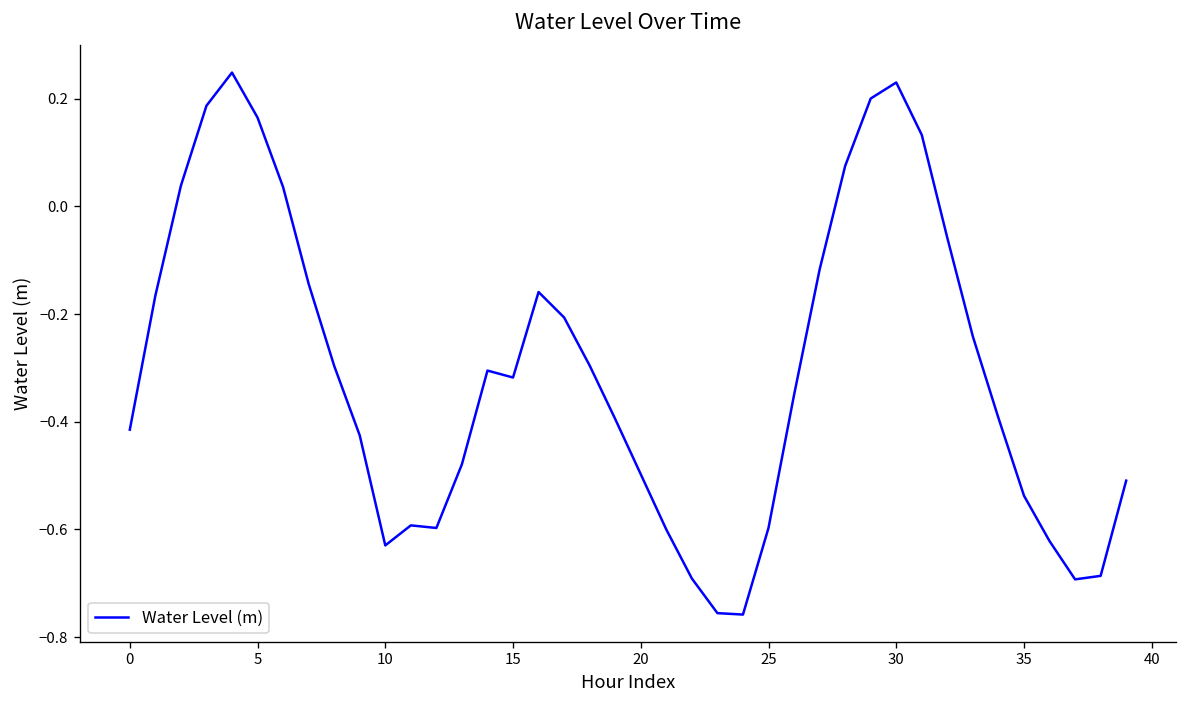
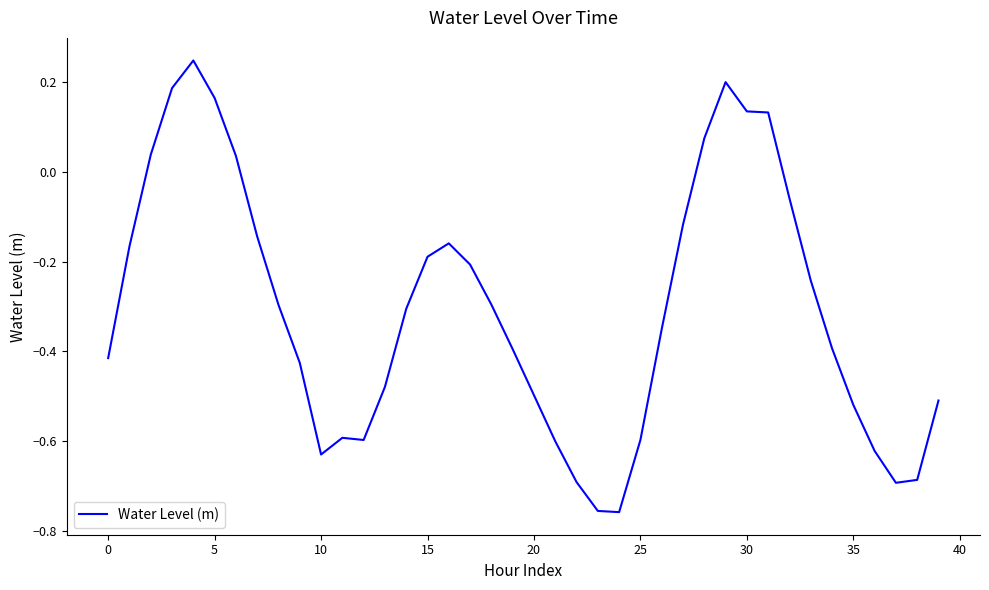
  {
    "0": -0.41,
    "5": 0.17,
    "10": -0.63,
-   "15": -0.32,
+   "15": -0.19,
    "20": -0.50,
    "25": -0.60,
-   "30": 0.23,
-   "35": -0.54
+   "30": 0.14,
+   "35": -0.52
  }
